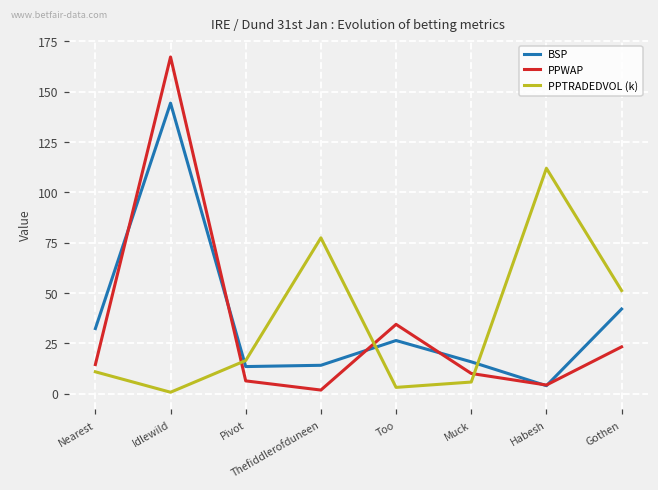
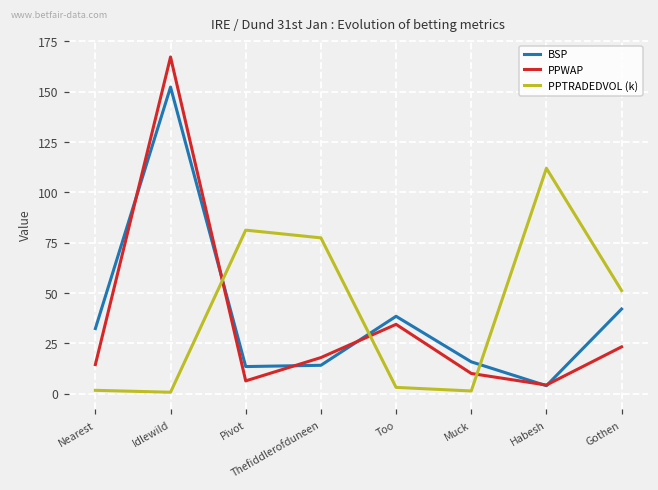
  {
    "BSP": {
      "Nearest": 32,
-     "Idlewild": 144,
+     "Idlewild": 152,
      "Pivot": 13,
      "Thefiddlerofduneen": 14,
-     "Too": 26,
+     "Too": 38,
      "Muck": 16,
      "Gothen": 42
    },
    "PPWAP": {
      "Nearest": 14,
      "Idlewild": 167,
      "Pivot": 6,
-     "Thefiddlerofduneen": 2,
+     "Thefiddlerofduneen": 18,
      "Too": 34,
      "Muck": 10,
      "Gothen": 23
    },
    "PPTRADEDVOL (k)": {
-     "Nearest": 11,
+     "Nearest": 2,
      "Idlewild": 1,
-     "Pivot": 16,
+     "Pivot": 81,
      "Thefiddlerofduneen": 77,
      "Too": 3,
-     "Muck": 6,
+     "Muck": 1,
      "Habesh": 112,
      "Gothen": 51
    }
  }
